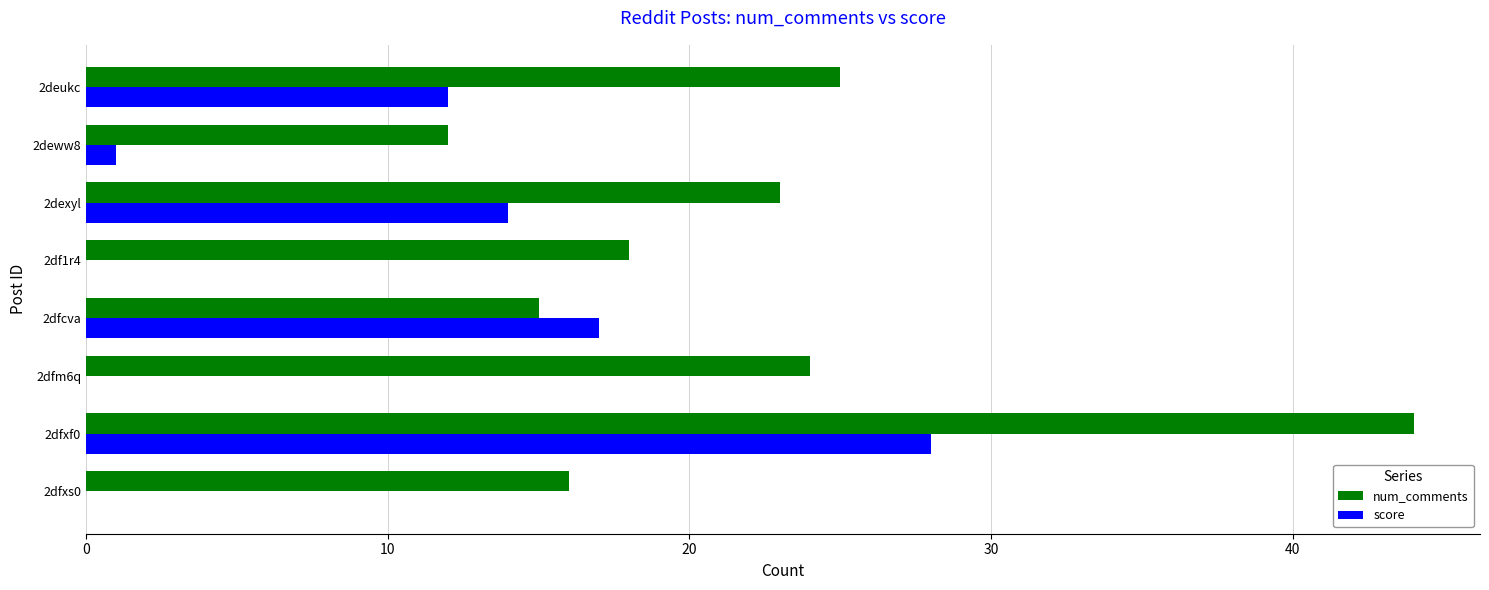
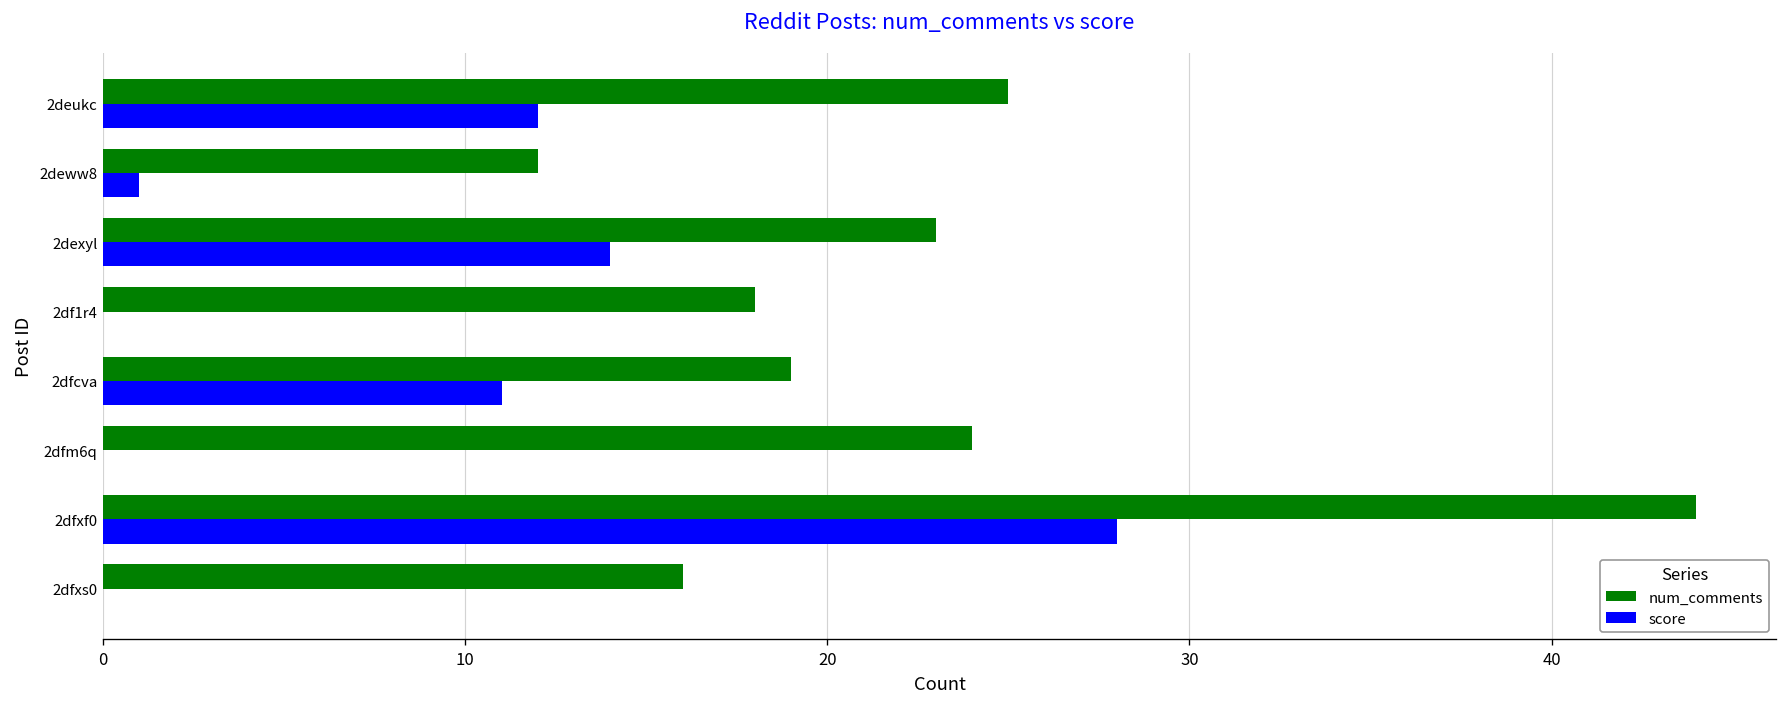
  {
    "num_comments": {
      "2deukc": 25,
      "2deww8": 12,
      "2dexyl": 23,
      "2df1r4": 18,
-     "2dfcva": 15,
+     "2dfcva": 19,
      "2dfm6q": 24,
      "2dfxf0": 44,
      "2dfxs0": 16
    },
    "score": {
      "2deukc": 12,
      "2deww8": 1,
      "2dexyl": 14,
      "2df1r4": 0,
-     "2dfcva": 17,
+     "2dfcva": 11,
      "2dfm6q": 0,
      "2dfxf0": 28,
      "2dfxs0": 0
    }
  }
